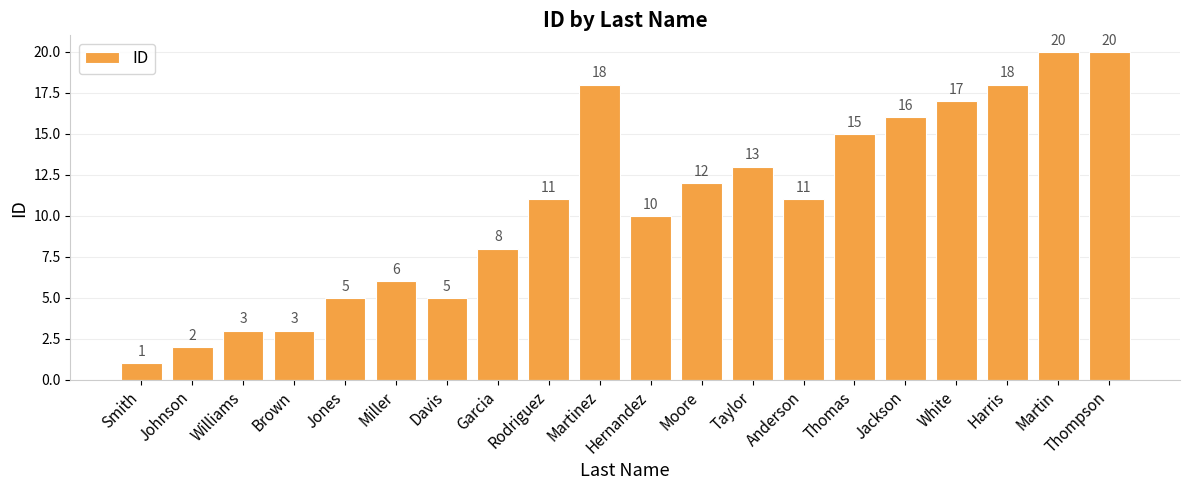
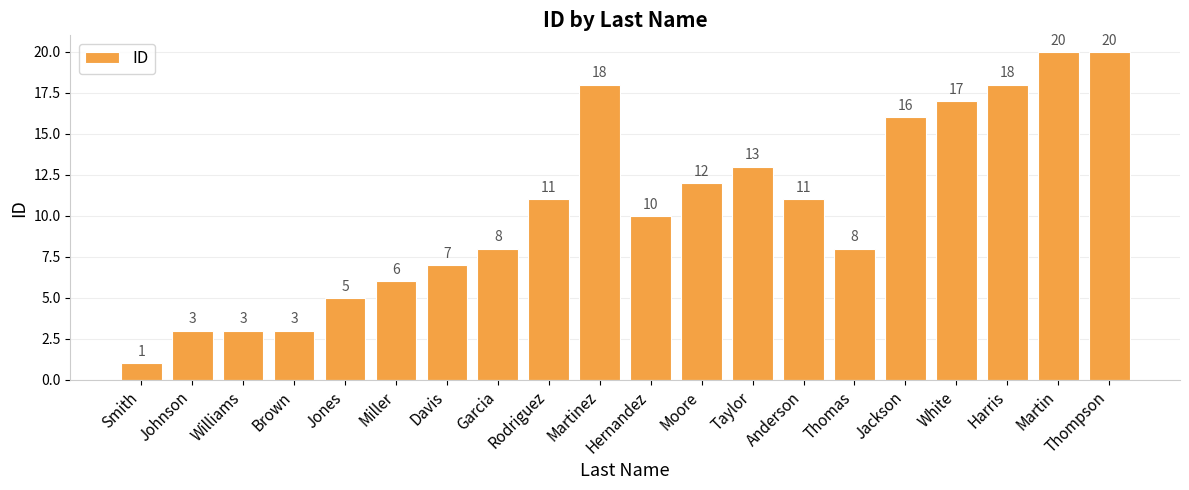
  {
    "Smith": 1,
-   "Johnson": 2,
+   "Johnson": 3,
    "Williams": 3,
    "Brown": 3,
    "Jones": 5,
    "Miller": 6,
-   "Davis": 5,
+   "Davis": 7,
    "Garcia": 8,
    "Rodriguez": 11,
    "Martinez": 18,
    "Hernandez": 10,
    "Moore": 12,
    "Taylor": 13,
    "Anderson": 11,
-   "Thomas": 15,
+   "Thomas": 8,
    "Jackson": 16,
    "White": 17,
    "Harris": 18,
    "Martin": 20,
    "Thompson": 20
  }
